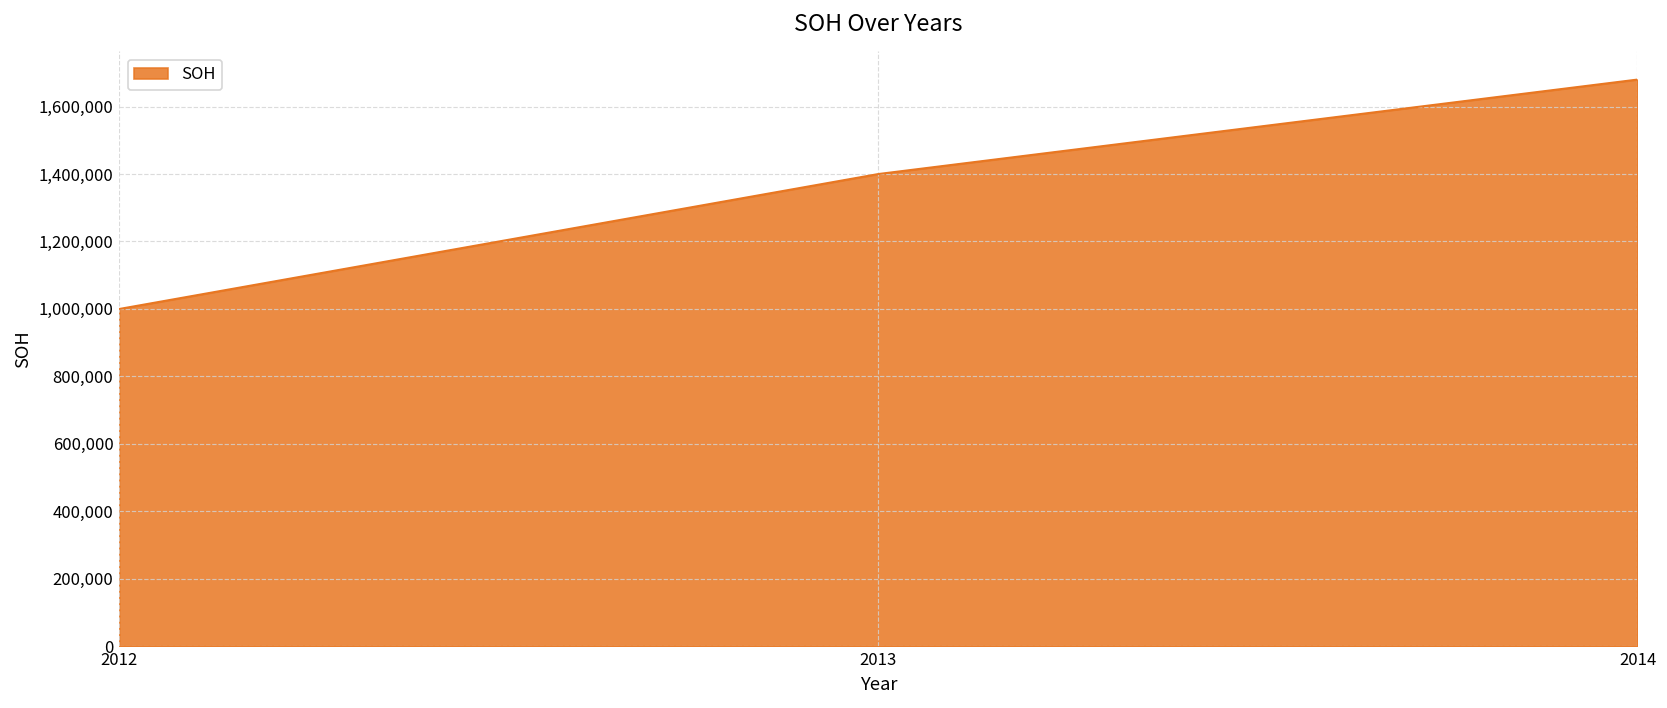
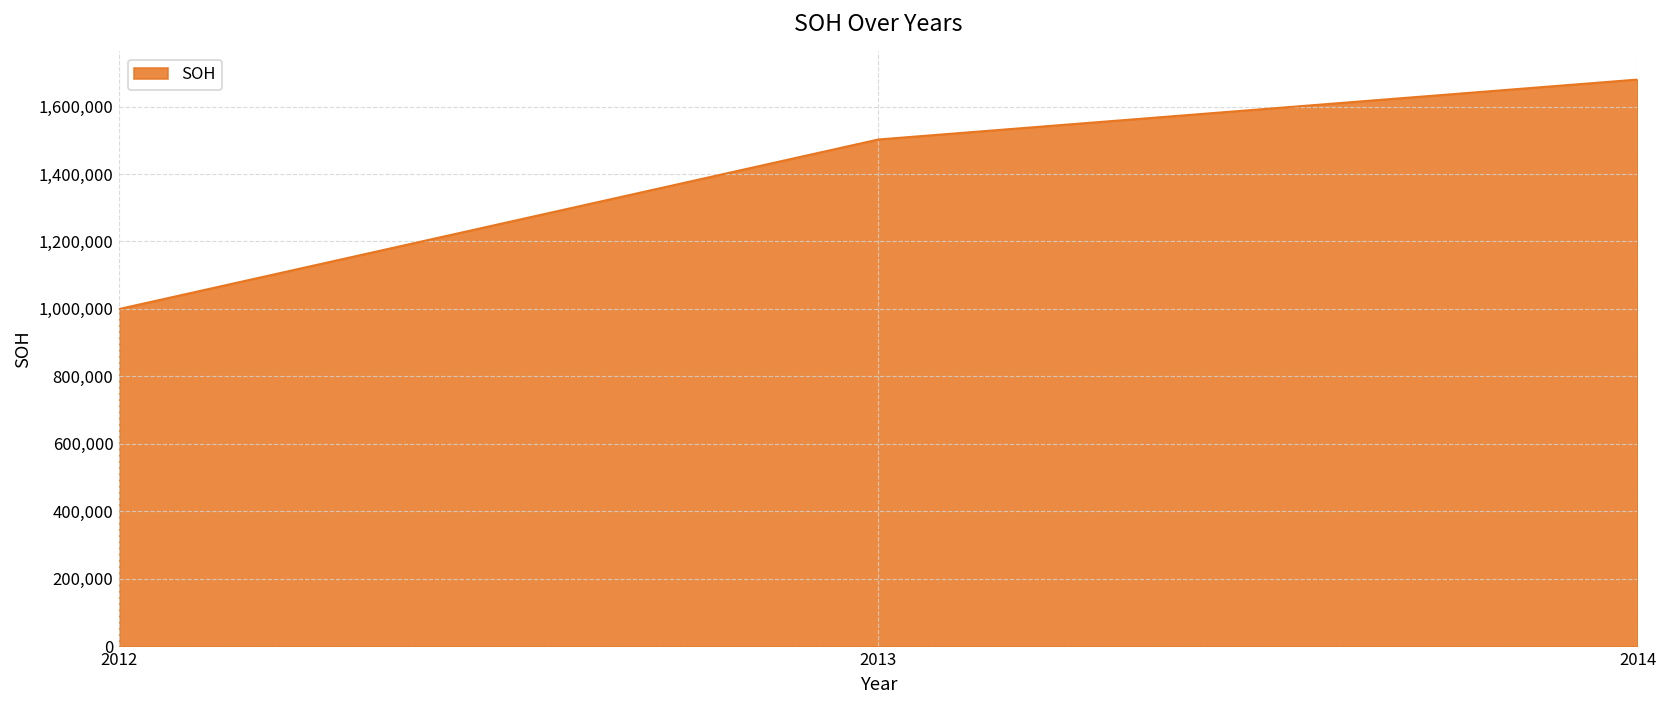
  {
    "2012": "1,000,000",
-   "2013": "1,400,000",
+   "2013": "1,500,000",
    "2014": "1,680,000"
  }
